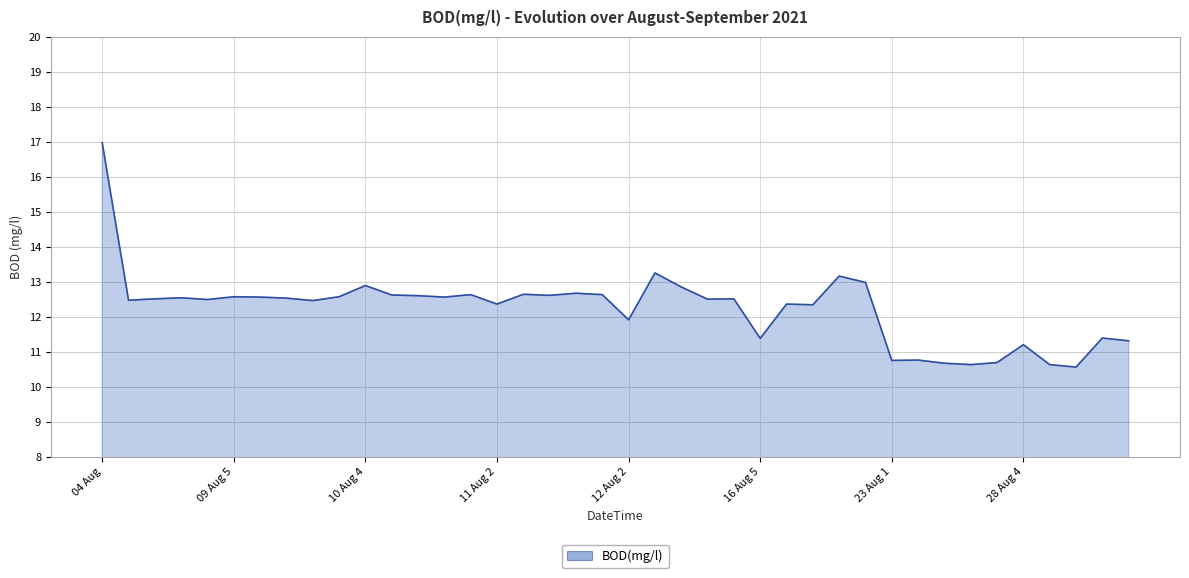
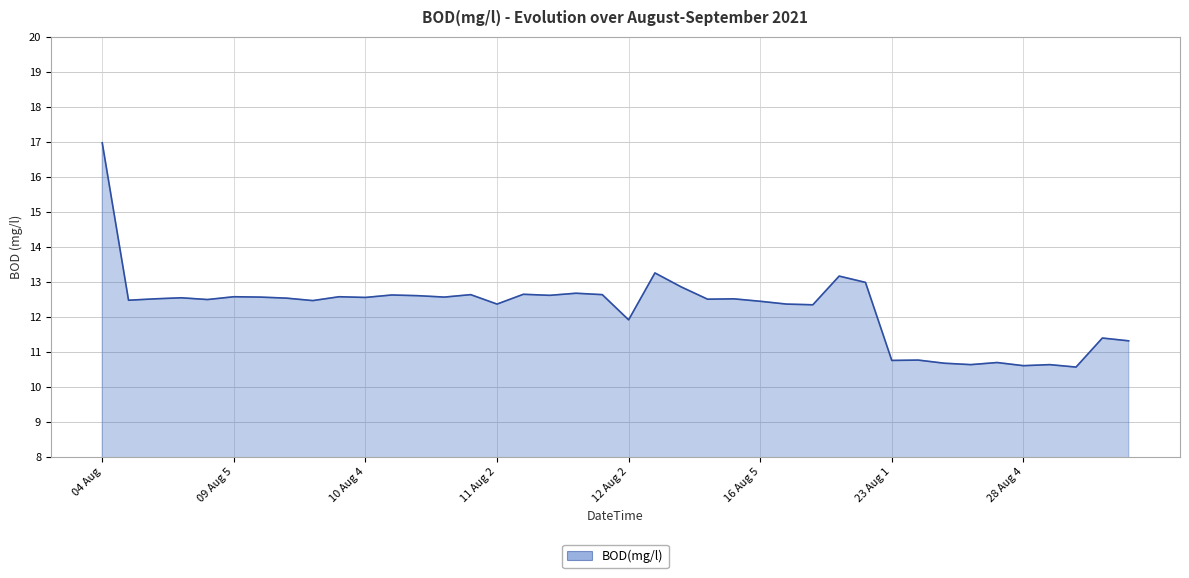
  {
    "04 Aug": 17.0,
    "09 Aug 5": 12.6,
-   "10 Aug 4": 12.9,
+   "10 Aug 4": 12.6,
    "11 Aug 2": 12.4,
    "12 Aug 2": 11.9,
-   "16 Aug 5": 11.4,
+   "16 Aug 5": 12.4,
    "23 Aug 1": 10.8,
-   "28 Aug 4": 11.2
+   "28 Aug 4": 10.6
  }
